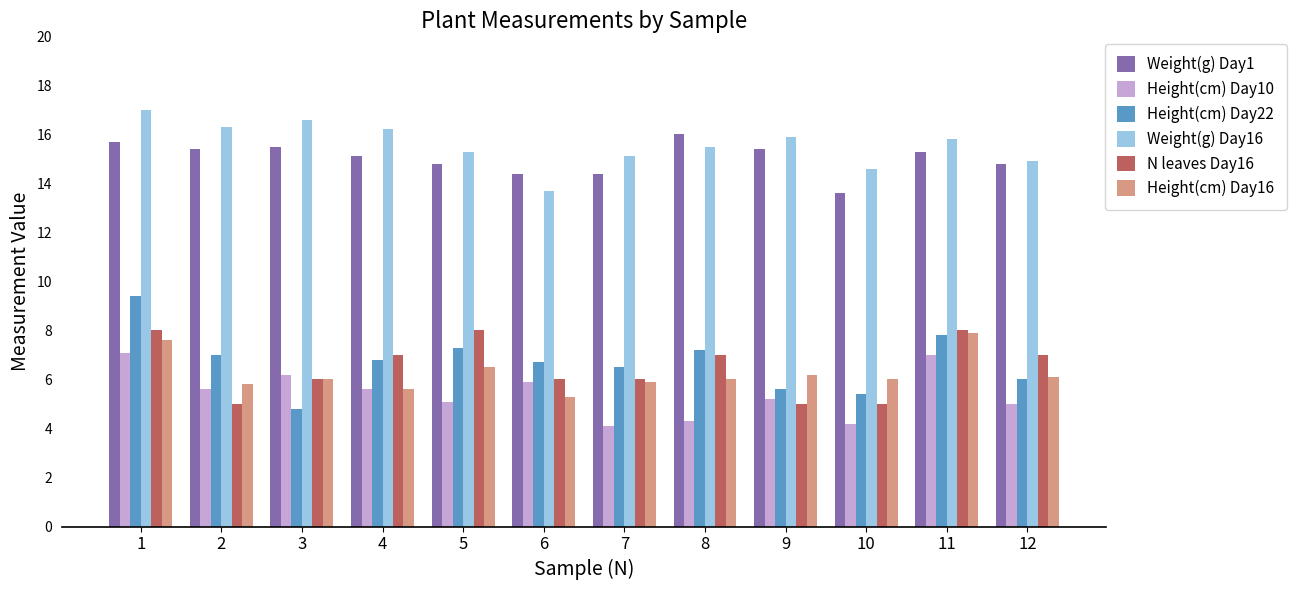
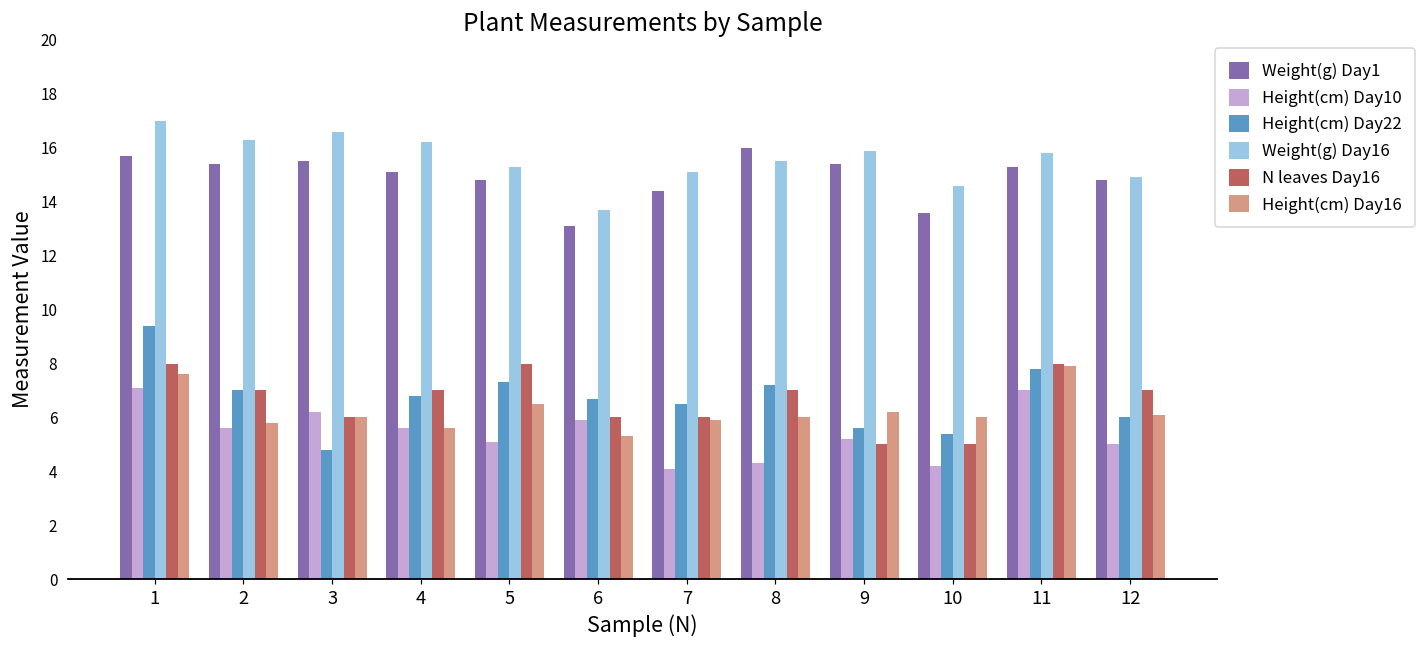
  {
    "Weight(g) Day1": {
      "1": 15.7,
      "2": 15.4,
      "3": 15.5,
      "4": 15.1,
      "5": 14.8,
-     "6": 14.4,
+     "6": 13.1,
      "7": 14.4,
      "8": 16.0,
      "9": 15.4,
      "10": 13.6,
      "11": 15.3,
      "12": 14.8
    },
    "Height(cm) Day10": {
      "1": 7.1,
      "2": 5.6,
      "3": 6.2,
      "4": 5.6,
      "5": 5.1,
      "6": 5.9,
      "7": 4.1,
      "8": 4.3,
      "9": 5.2,
      "10": 4.2,
      "11": 7.0,
      "12": 5.0
    },
    "Height(cm) Day22": {
      "1": 9.4,
      "2": 7.0,
      "3": 4.8,
      "4": 6.8,
      "5": 7.3,
      "6": 6.7,
      "7": 6.5,
      "8": 7.2,
      "9": 5.6,
      "10": 5.4,
      "11": 7.8,
      "12": 6.0
    },
    "Weight(g) Day16": {
      "1": 17.0,
      "2": 16.3,
      "3": 16.6,
      "4": 16.2,
      "5": 15.3,
      "6": 13.7,
      "7": 15.1,
      "8": 15.5,
      "9": 15.9,
      "10": 14.6,
      "11": 15.8,
      "12": 14.9
    },
    "N leaves Day16": {
      "1": 8,
-     "2": 5,
+     "2": 7,
      "3": 6,
      "4": 7,
      "5": 8,
      "6": 6,
      "7": 6,
      "8": 7,
      "9": 5,
      "10": 5,
      "11": 8,
      "12": 7
    },
    "Height(cm) Day16": {
      "1": 7.6,
      "2": 5.8,
      "3": 6.0,
      "4": 5.6,
      "5": 6.5,
      "6": 5.3,
      "7": 5.9,
      "8": 6.0,
      "9": 6.2,
      "10": 6.0,
      "11": 7.9,
      "12": 6.1
    }
  }
